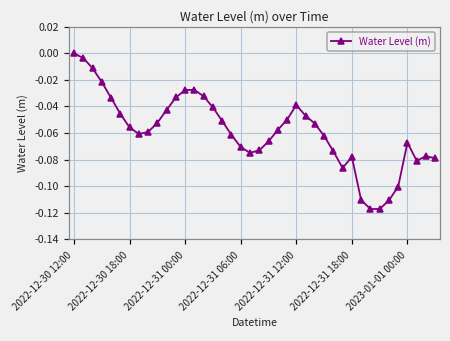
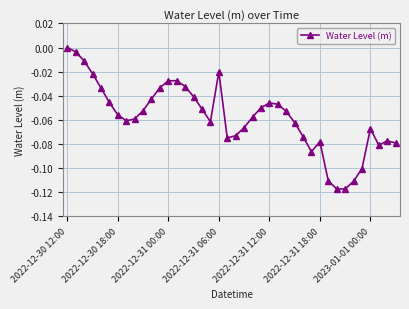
  {
    "2022-12-30 12:00": 0.000,
    "2022-12-30 18:00": -0.056,
    "2022-12-31 00:00": -0.028,
-   "2022-12-31 06:00": -0.071,
-   "2022-12-31 12:00": -0.039,
+   "2022-12-31 06:00": -0.020,
+   "2022-12-31 12:00": -0.046,
    "2022-12-31 18:00": -0.078,
    "2023-01-01 00:00": -0.067
  }
